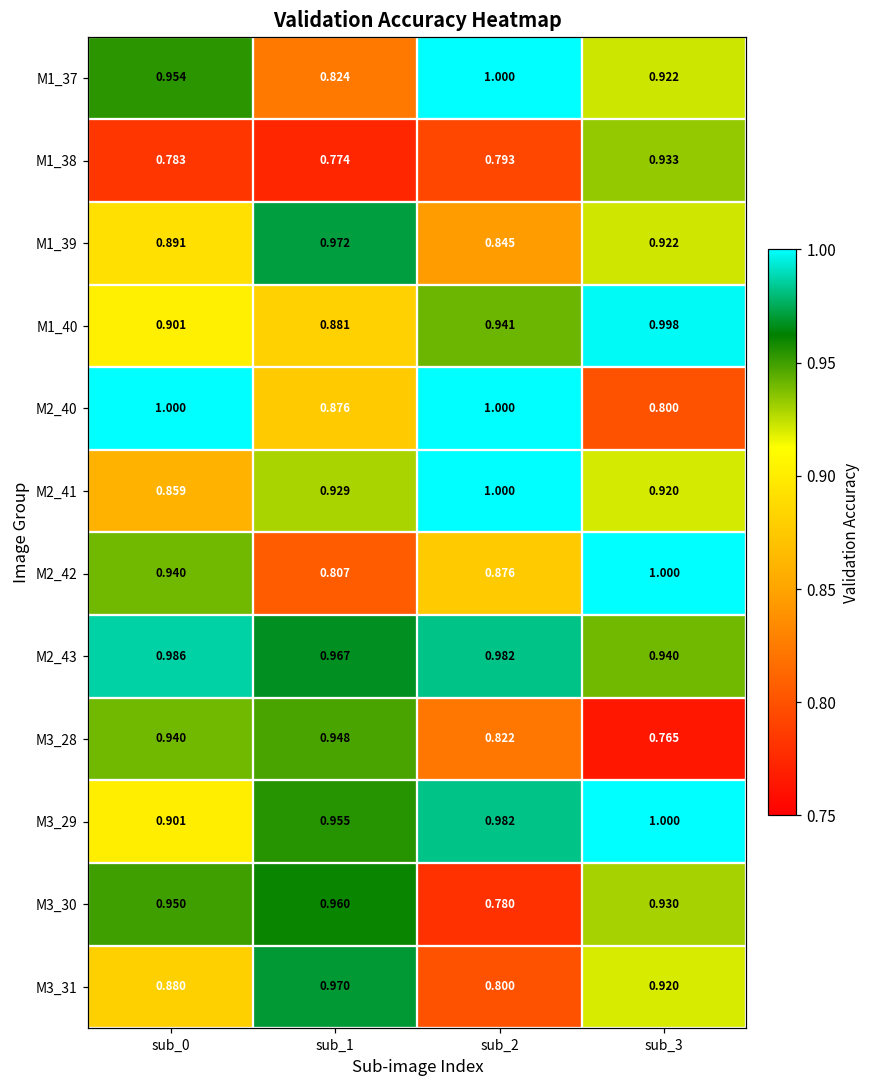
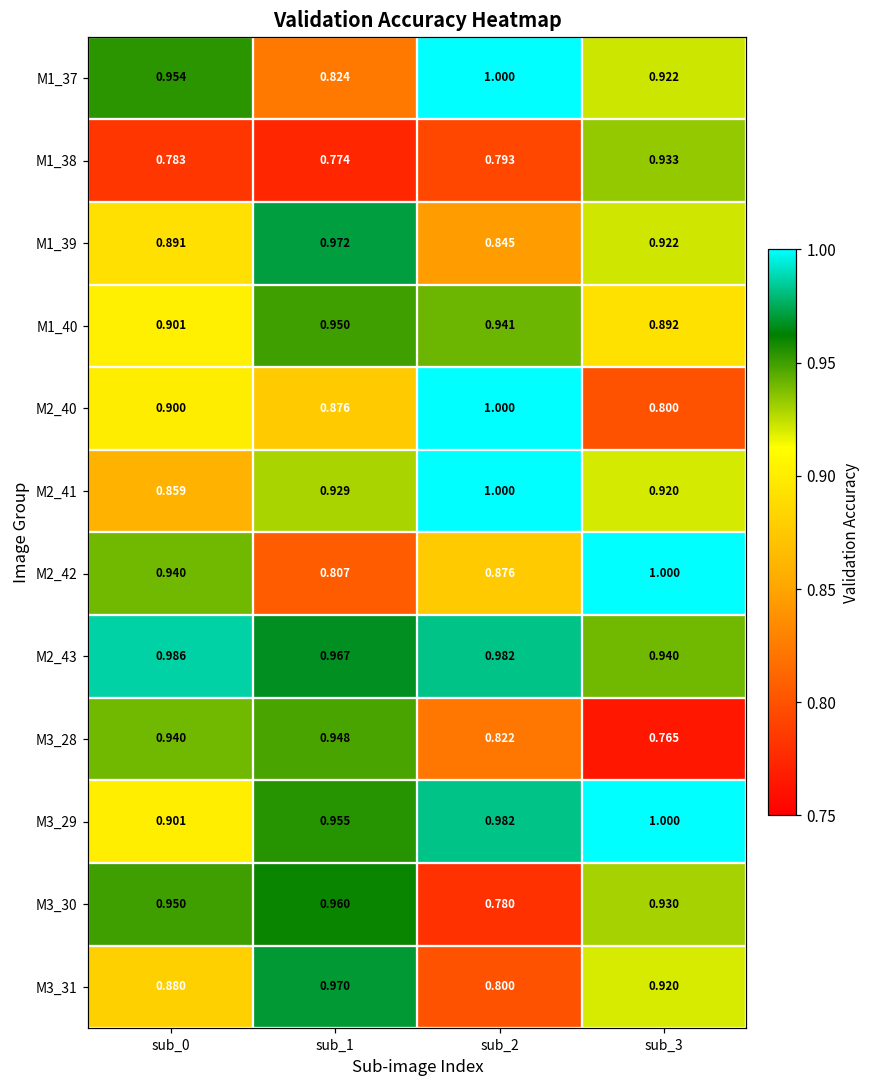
  {
    "M1_37": {
      "sub_0": 0.954,
      "sub_1": 0.824,
      "sub_2": 1.000,
      "sub_3": 0.922
    },
    "M1_38": {
      "sub_0": 0.783,
      "sub_1": 0.774,
      "sub_2": 0.793,
      "sub_3": 0.933
    },
    "M1_39": {
      "sub_0": 0.891,
      "sub_1": 0.972,
      "sub_2": 0.845,
      "sub_3": 0.922
    },
    "M1_40": {
      "sub_0": 0.901,
-     "sub_1": 0.881,
+     "sub_1": 0.950,
      "sub_2": 0.941,
-     "sub_3": 0.998
+     "sub_3": 0.892
    },
    "M2_40": {
-     "sub_0": 1.000,
+     "sub_0": 0.900,
      "sub_1": 0.876,
      "sub_2": 1.000,
      "sub_3": 0.800
    },
    "M2_41": {
      "sub_0": 0.859,
      "sub_1": 0.929,
      "sub_2": 1.000,
      "sub_3": 0.920
    },
    "M2_42": {
      "sub_0": 0.940,
      "sub_1": 0.807,
      "sub_2": 0.876,
      "sub_3": 1.000
    },
    "M2_43": {
      "sub_0": 0.986,
      "sub_1": 0.967,
      "sub_2": 0.982,
      "sub_3": 0.940
    },
    "M3_28": {
      "sub_0": 0.940,
      "sub_1": 0.948,
      "sub_2": 0.822,
      "sub_3": 0.765
    },
    "M3_29": {
      "sub_0": 0.901,
      "sub_1": 0.955,
      "sub_2": 0.982,
      "sub_3": 1.000
    },
    "M3_30": {
      "sub_0": 0.950,
      "sub_1": 0.960,
      "sub_2": 0.780,
      "sub_3": 0.930
    },
    "M3_31": {
      "sub_0": 0.880,
      "sub_1": 0.970,
      "sub_2": 0.800,
      "sub_3": 0.920
    }
  }
